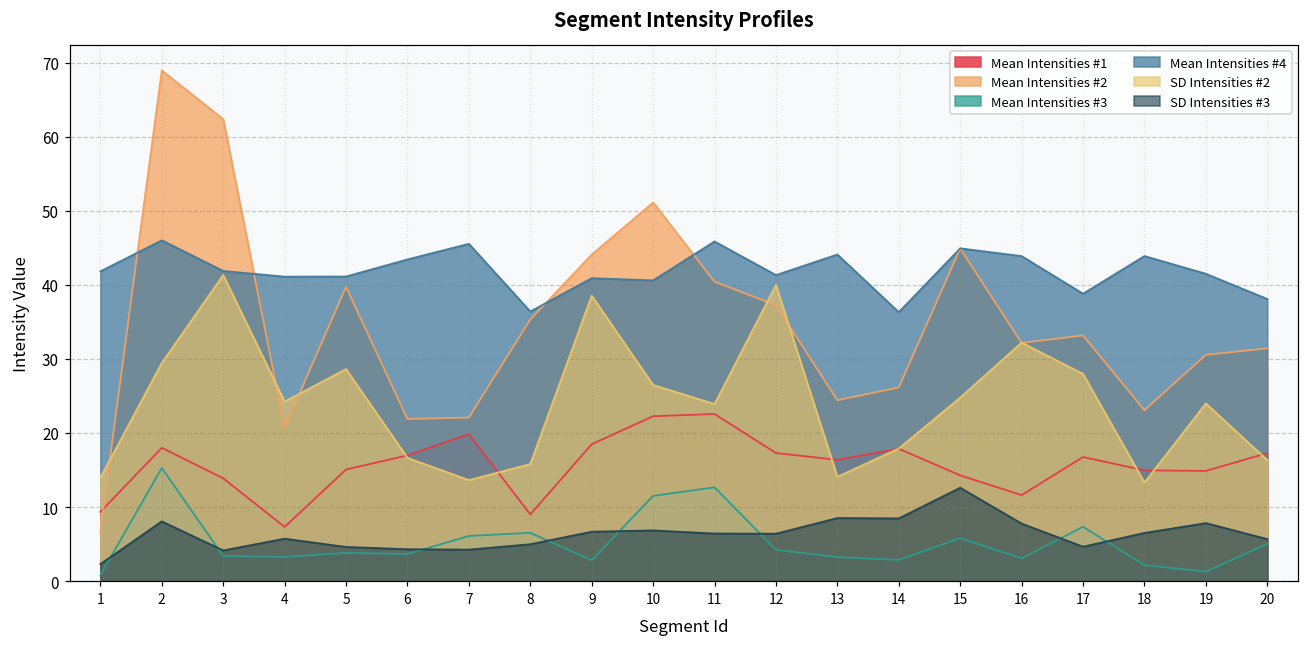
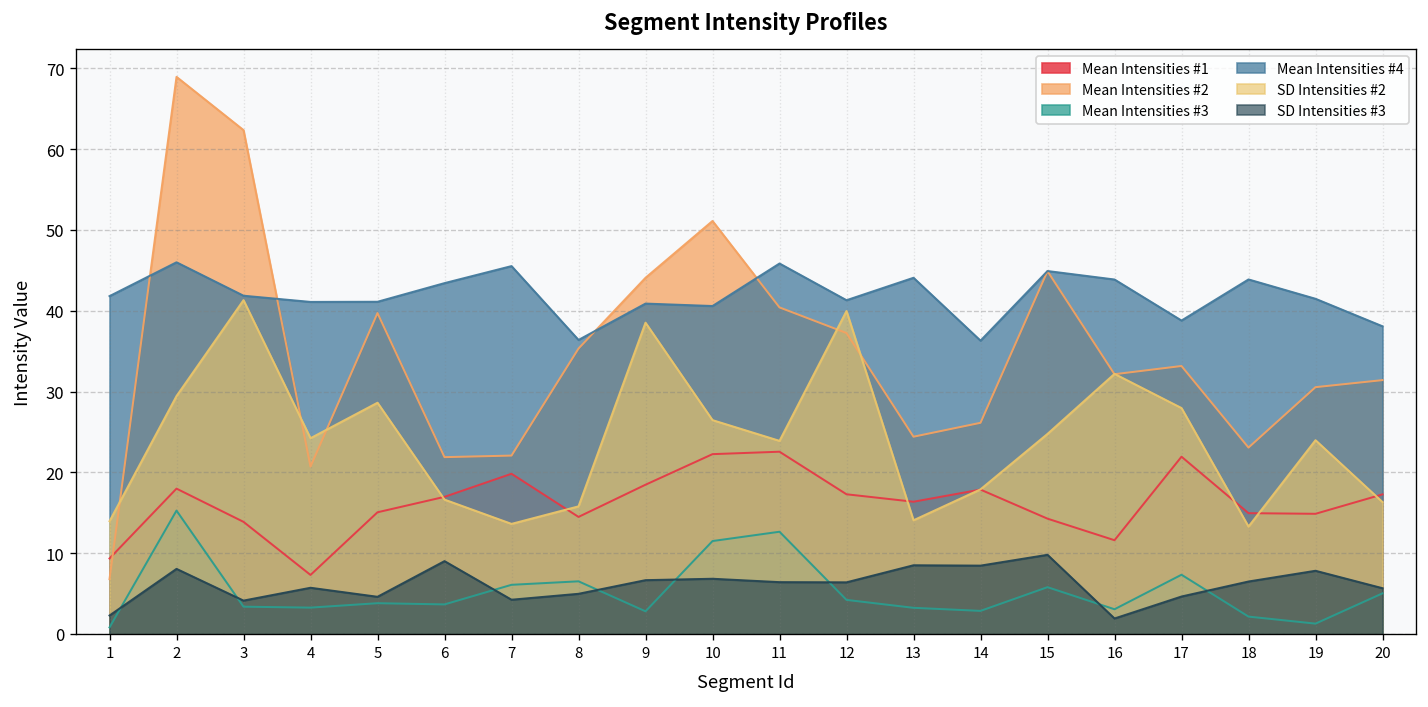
  {
    "Mean Intensities #1": {
      "1": 9,
      "2": 18,
      "3": 14,
      "4": 7,
      "5": 15,
      "7": 20,
-     "8": 9,
+     "8": 14,
      "9": 18,
      "10": 22,
      "11": 23,
      "12": 17,
      "13": 16,
      "15": 14,
      "16": 12,
-     "17": 17,
+     "17": 22,
      "18": 15,
      "19": 15,
      "20": 17
    },
    "SD Intensities #3": {
      "1": 2,
      "2": 8,
      "3": 4,
      "4": 6,
      "5": 5,
-     "6": 4,
+     "6": 9,
      "7": 4,
      "8": 5,
      "9": 7,
      "10": 7,
      "11": 6,
      "12": 6,
      "13": 9,
      "14": 8,
-     "15": 13,
-     "16": 8,
+     "15": 10,
+     "16": 2,
      "17": 5,
      "18": 6,
      "19": 8,
      "20": 6
    }
  }
